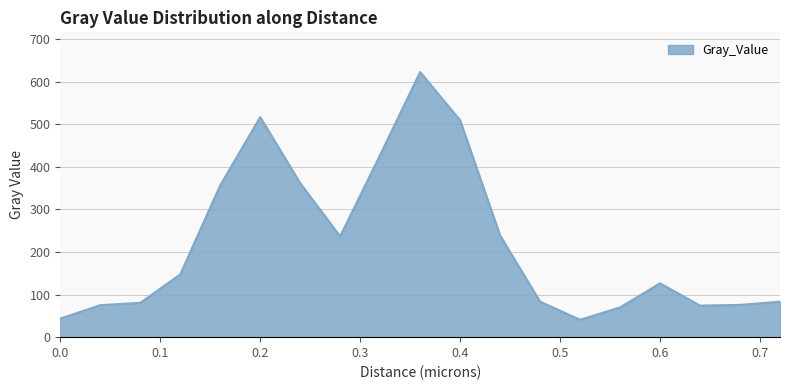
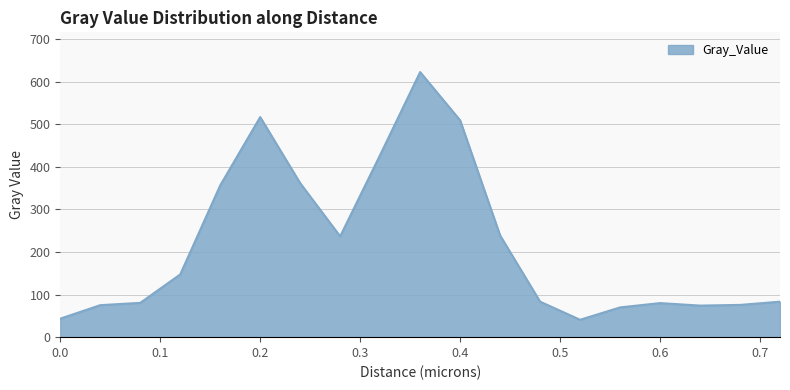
  {
    "0.0": 40,
    "0.2": 520,
    "0.4": 510,
-   "0.6": 130
+   "0.6": 80
  }
